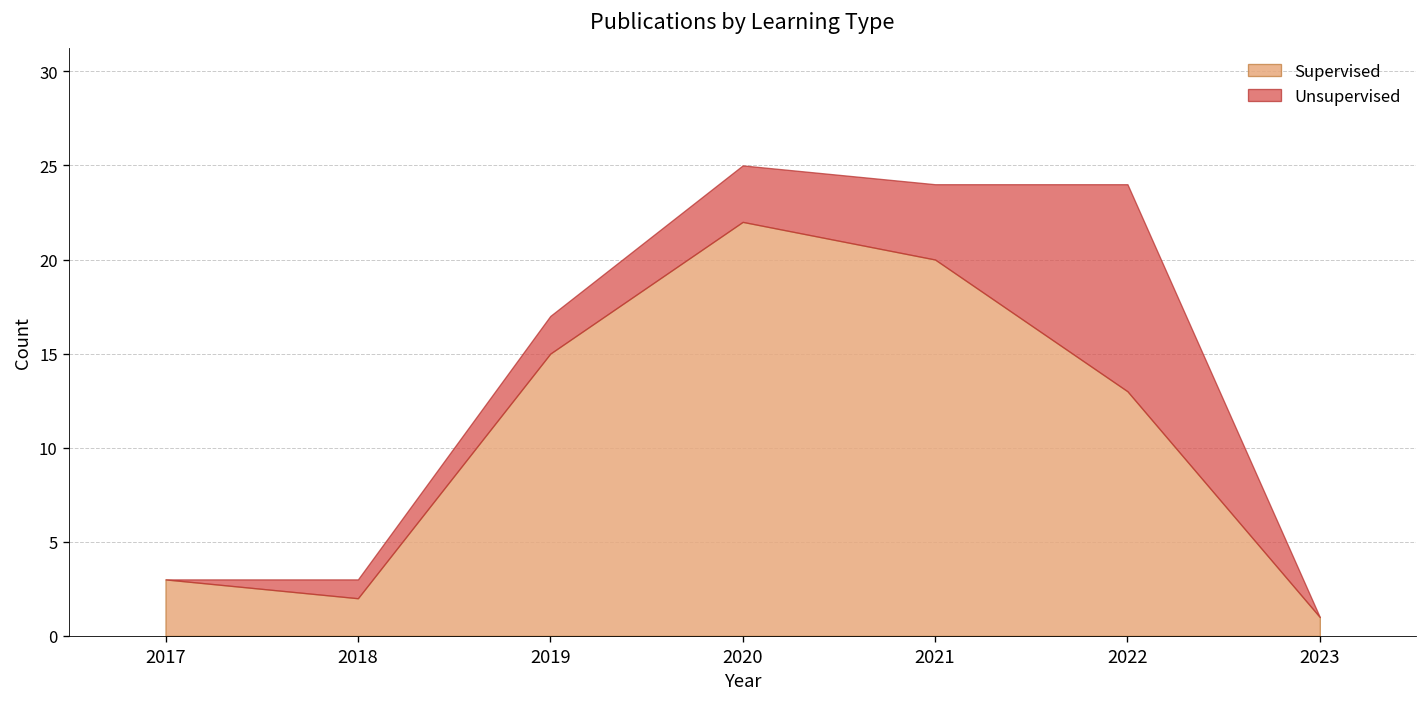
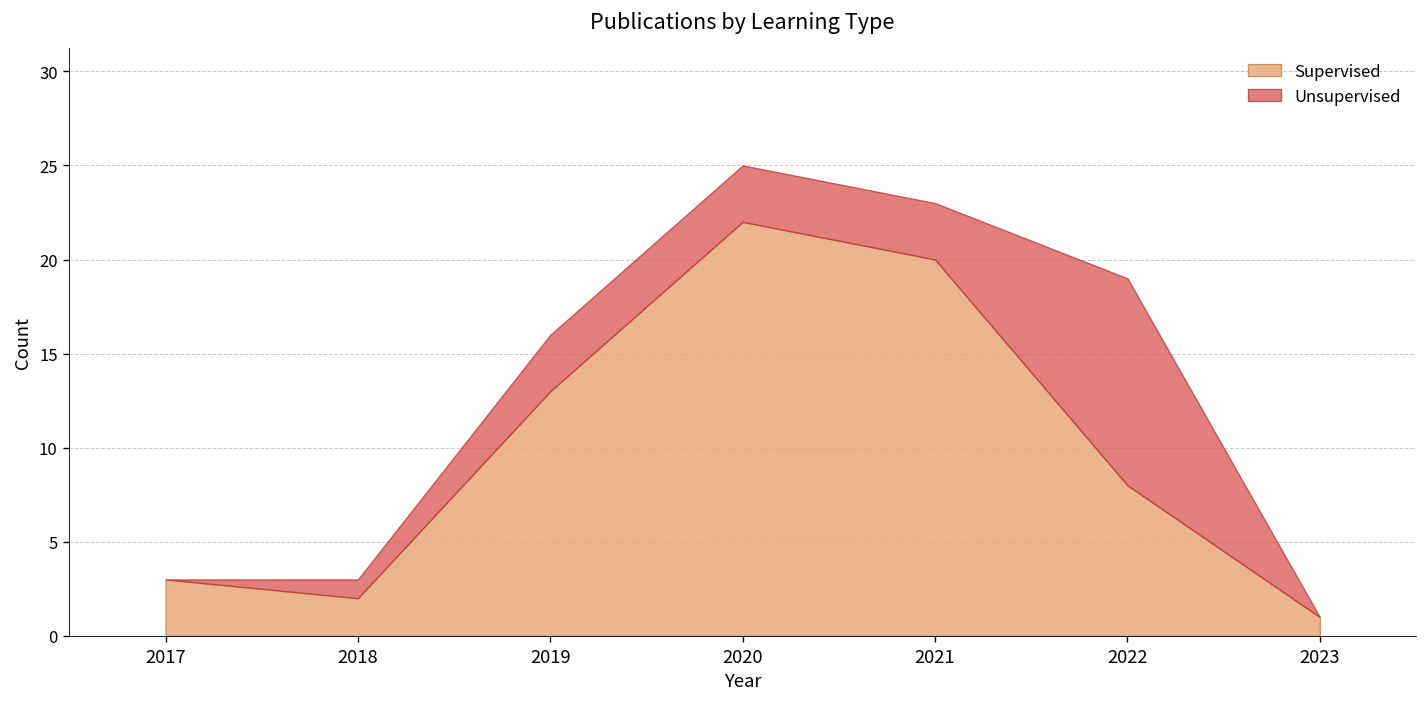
  {
    "Supervised": {
      "2018": 2,
-     "2019": 15,
+     "2019": 13,
      "2020": 22,
      "2021": 20,
-     "2022": 13
+     "2022": 8
    },
    "Unsupervised": {
      "2018": 1,
-     "2019": 2,
+     "2019": 3,
      "2020": 3,
-     "2021": 4,
+     "2021": 3,
      "2022": 11
    }
  }
